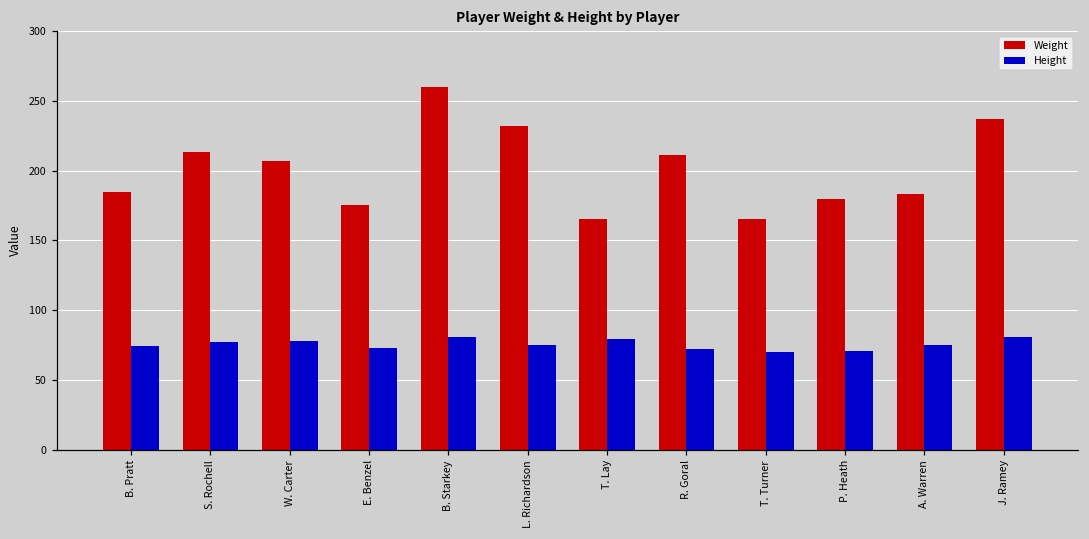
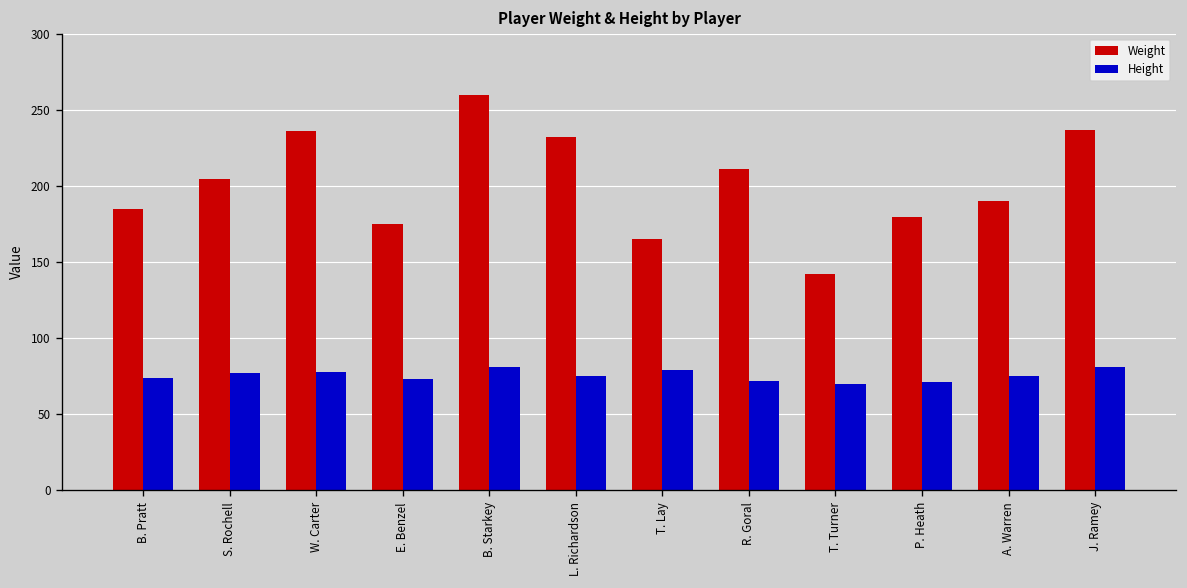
  {
    "Weight": {
      "B. Pratt": 185,
-     "S. Rochell": 213,
-     "W. Carter": 207,
+     "S. Rochell": 205,
+     "W. Carter": 236,
      "E. Benzel": 175,
      "B. Starkey": 260,
      "L. Richardson": 232,
      "T. Lay": 165,
      "R. Goral": 211,
-     "T. Turner": 165,
+     "T. Turner": 142,
      "P. Heath": 180,
-     "A. Warren": 183,
+     "A. Warren": 190,
      "J. Ramey": 237
    },
    "Height": {
      "B. Pratt": 74,
      "S. Rochell": 77,
      "W. Carter": 78,
      "E. Benzel": 73,
      "B. Starkey": 81,
      "L. Richardson": 75,
      "T. Lay": 79,
      "R. Goral": 72,
      "T. Turner": 70,
      "P. Heath": 71,
      "A. Warren": 75,
      "J. Ramey": 81
    }
  }
